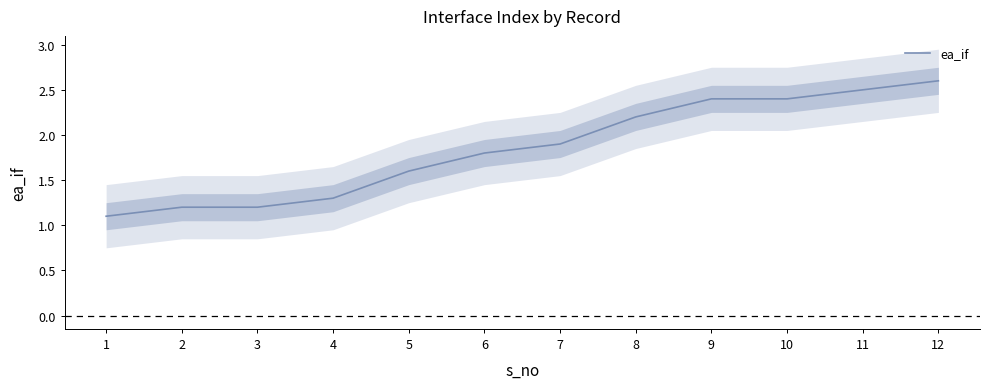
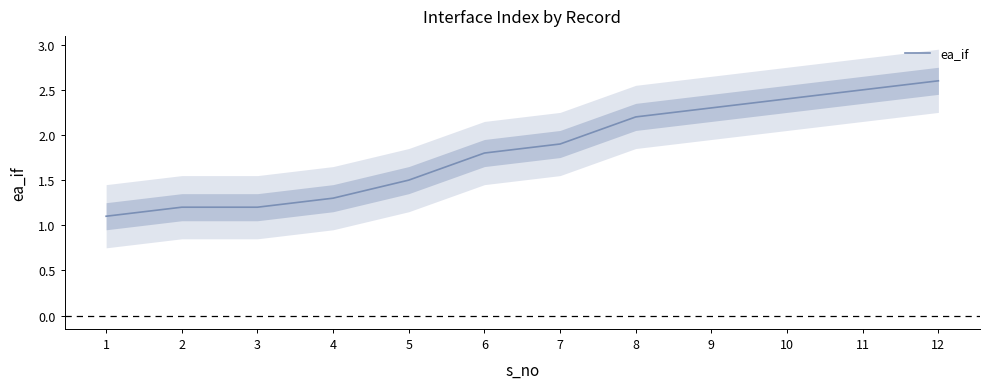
  {
    "ea_if": {
      "1": 1.1,
      "2": 1.2,
      "3": 1.2,
      "4": 1.3,
-     "5": 1.6,
+     "5": 1.5,
      "6": 1.8,
      "7": 1.9,
      "8": 2.2,
-     "9": 2.4,
+     "9": 2.3,
      "10": 2.4,
      "11": 2.5,
      "12": 2.6
    }
  }
